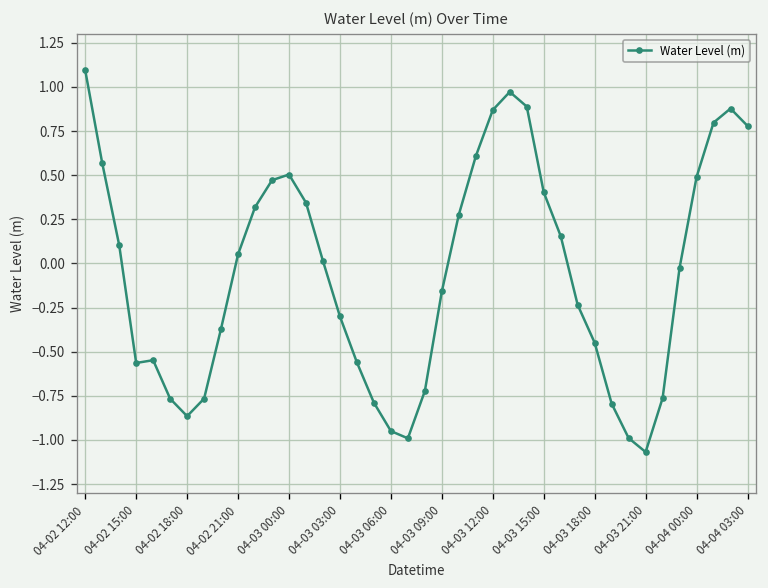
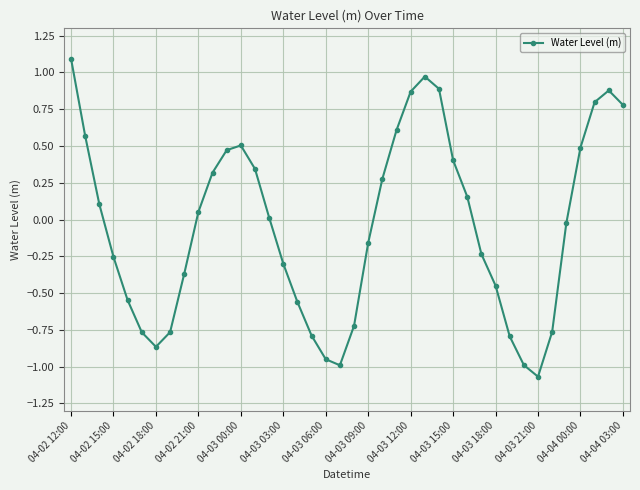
  {
    "04-02 12:00": 1.09,
-   "04-02 15:00": -0.56,
+   "04-02 15:00": -0.25,
    "04-02 18:00": -0.87,
    "04-02 21:00": 0.05,
    "04-03 00:00": 0.50,
    "04-03 03:00": -0.30,
    "04-03 06:00": -0.95,
    "04-03 09:00": -0.16,
    "04-03 12:00": 0.87,
    "04-03 15:00": 0.40,
    "04-03 18:00": -0.45,
    "04-03 21:00": -1.07,
    "04-04 00:00": 0.49,
    "04-04 03:00": 0.78
  }
